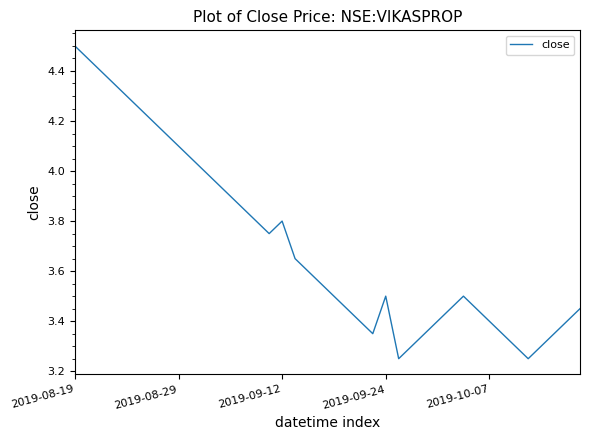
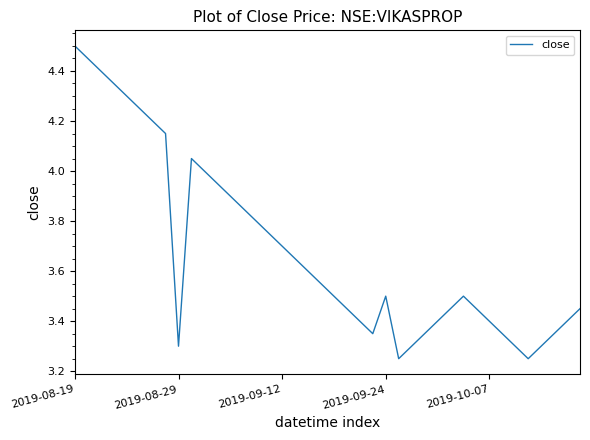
  {
    "2019-08-19": 4.5,
-   "2019-08-29": 4.1,
-   "2019-09-12": 3.8,
+   "2019-08-29": 3.3,
+   "2019-09-12": 3.7,
    "2019-09-24": 3.5,
    "2019-10-07": 3.4
  }
